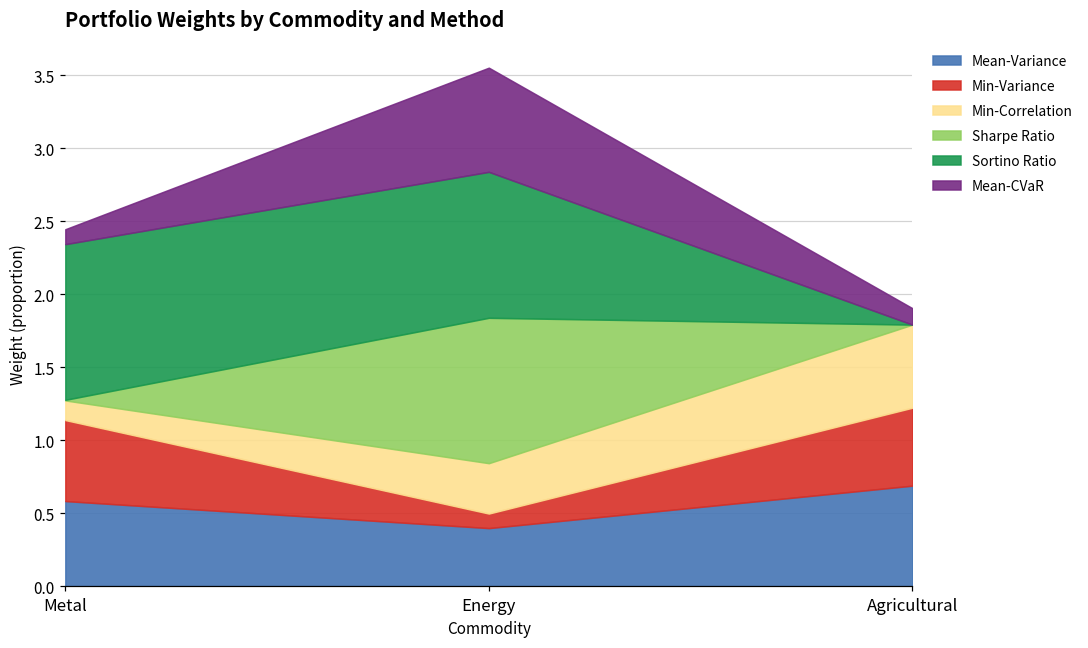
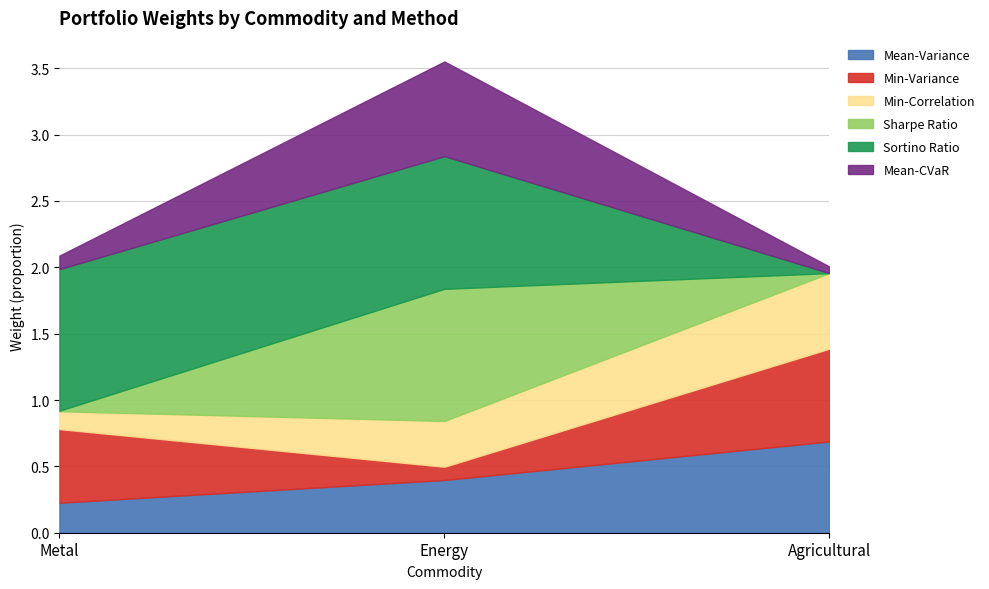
  {
    "Mean-Variance": {
-     "Metal": 0.58,
+     "Metal": 0.23,
      "Energy": 0.40,
      "Agricultural": 0.69
    },
    "Min-Variance": {
      "Metal": 0.56,
      "Energy": 0.10,
-     "Agricultural": 0.53
+     "Agricultural": 0.70
    },
    "Min-Correlation": {
      "Energy": 0.35
    },
    "Sharpe Ratio": {
      "Energy": 1.00
    },
    "Sortino Ratio": {
      "Metal": 1.07,
      "Energy": 1.00
    },
    "Mean-CVaR": {
      "Metal": 0.10,
      "Energy": 0.71,
-     "Agricultural": 0.11
+     "Agricultural": 0.05
    }
  }
